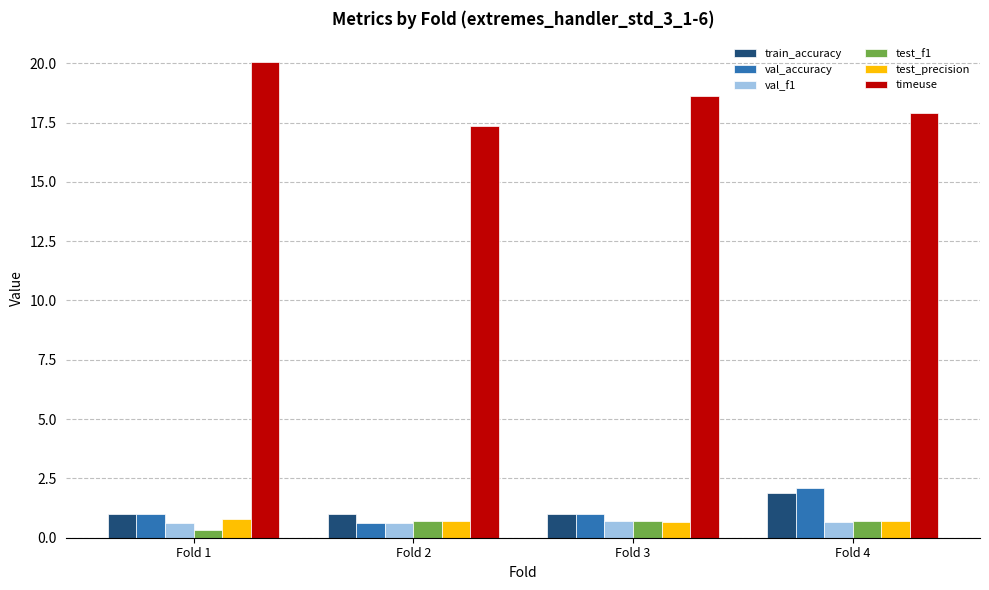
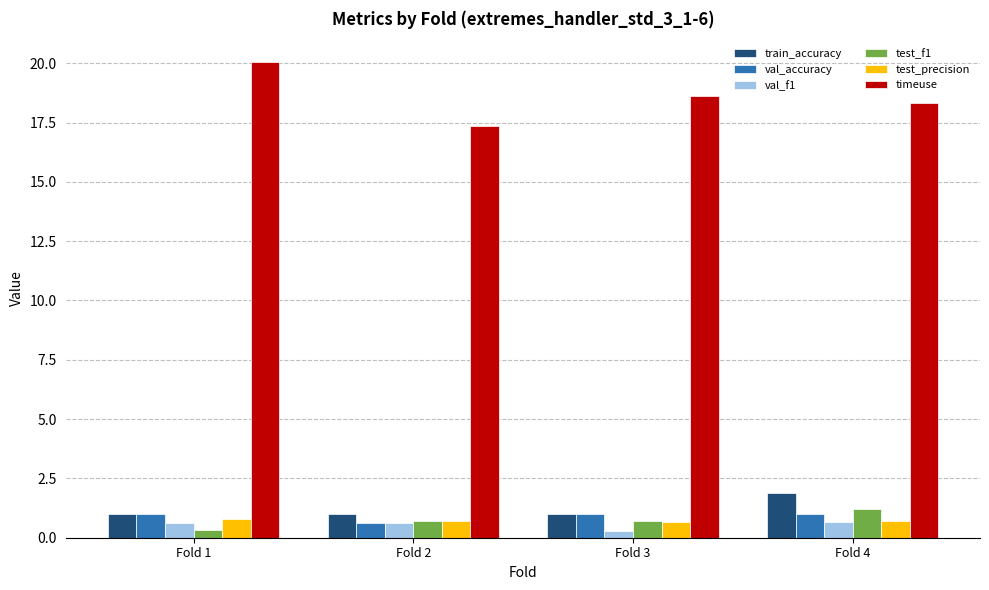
  {
    "train_accuracy": {
      "Fold 1": 1.0,
      "Fold 2": 1.0,
      "Fold 3": 1.0,
      "Fold 4": 1.9
    },
    "val_accuracy": {
      "Fold 1": 1.0,
      "Fold 2": 0.6,
      "Fold 3": 1.0,
-     "Fold 4": 2.1
+     "Fold 4": 1.0
    },
    "val_f1": {
      "Fold 1": 0.6,
      "Fold 2": 0.6,
-     "Fold 3": 0.7,
+     "Fold 3": 0.3,
      "Fold 4": 0.7
    },
    "test_f1": {
      "Fold 1": 0.3,
      "Fold 2": 0.7,
      "Fold 3": 0.7,
-     "Fold 4": 0.7
+     "Fold 4": 1.2
    },
    "test_precision": {
      "Fold 1": 0.8,
      "Fold 2": 0.7,
      "Fold 3": 0.7,
      "Fold 4": 0.7
    },
    "timeuse": {
      "Fold 1": 20.0,
      "Fold 2": 17.4,
      "Fold 3": 18.6,
-     "Fold 4": 17.9
+     "Fold 4": 18.3
    }
  }
